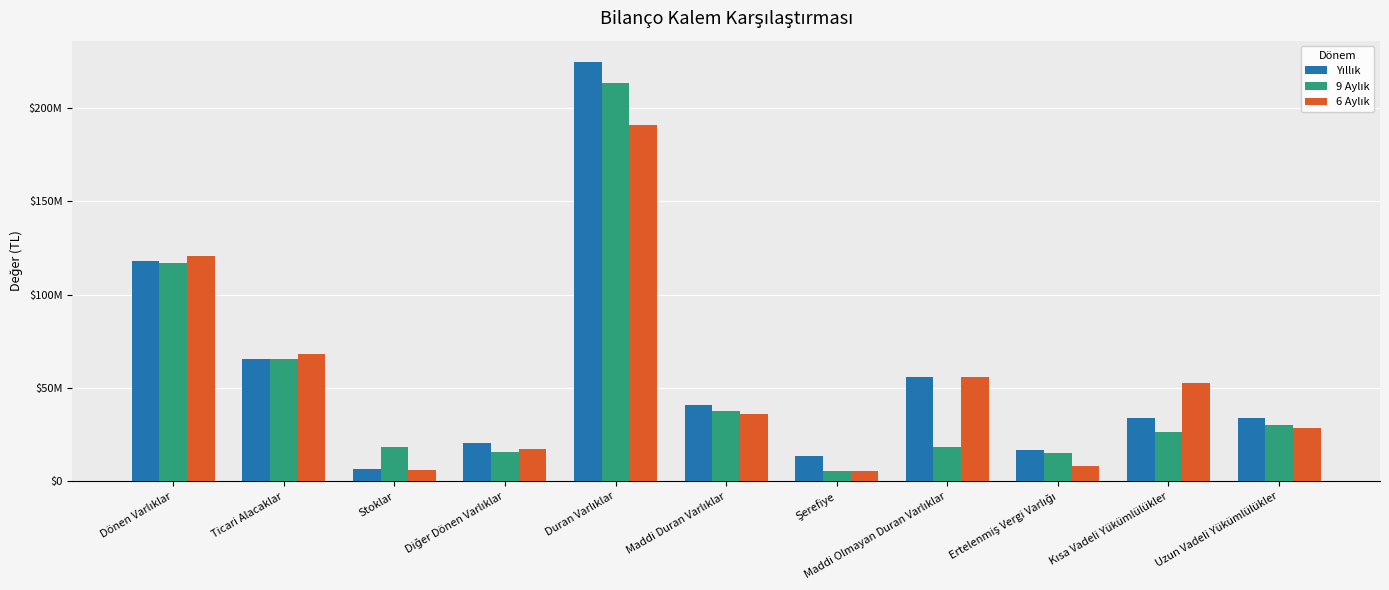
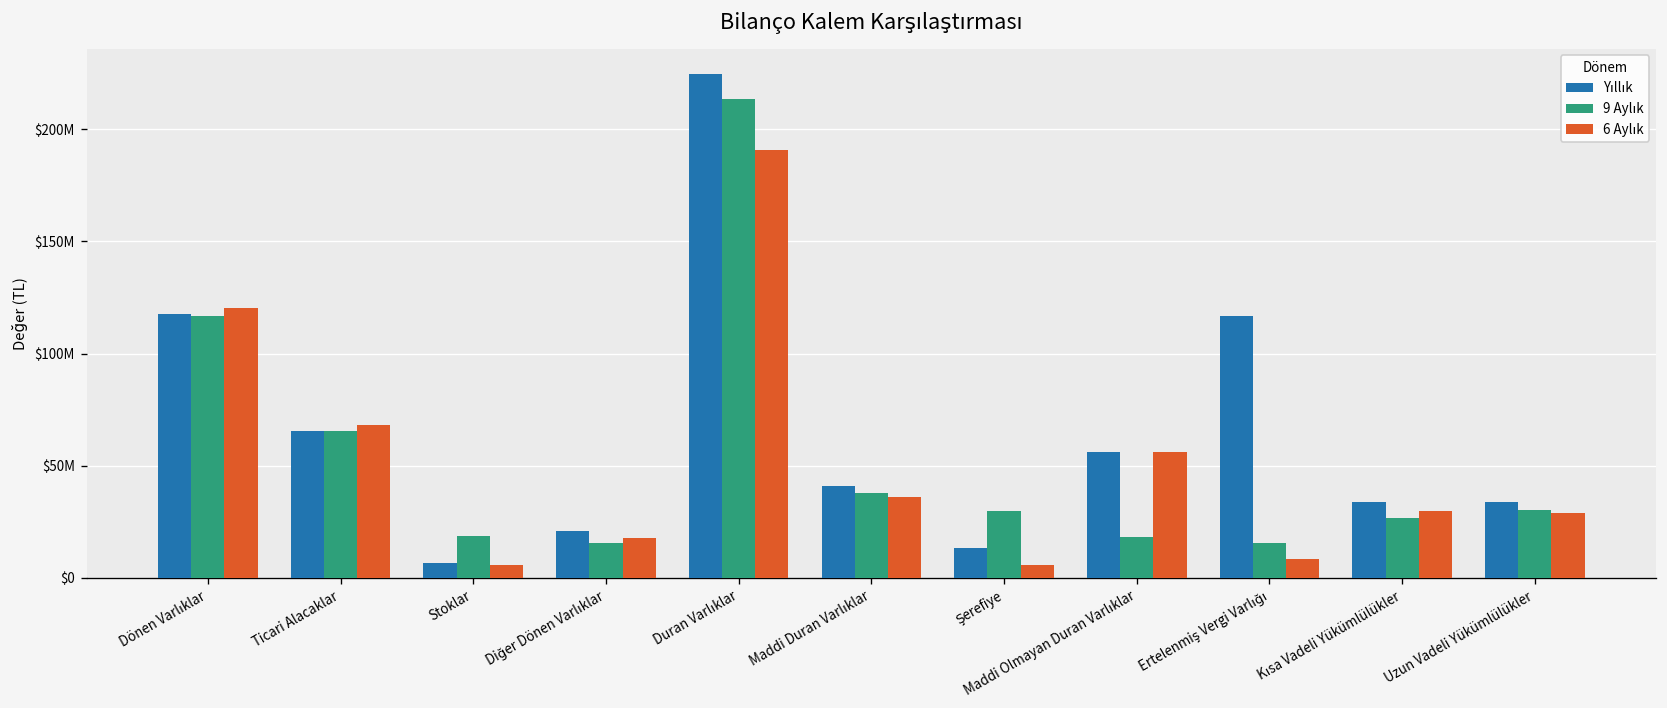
  {
    "Yıllık": {
      "Dönen Varlıklar": "$118000000",
      "Ticari Alacaklar": "$66000000",
      "Stoklar": "$7000000",
      "Diğer Dönen Varlıklar": "$21000000",
      "Duran Varlıklar": "$225000000",
      "Maddi Duran Varlıklar": "$41000000",
      "Şerefiye": "$13000000",
      "Maddi Olmayan Duran Varlıklar": "$56000000",
-     "Ertelenmiş Vergi Varlığı": "$17000000",
+     "Ertelenmiş Vergi Varlığı": "$117000000",
      "Kısa Vadeli Yükümlülükler": "$34000000",
      "Uzun Vadeli Yükümlülükler": "$34000000"
    },
    "9 Aylık": {
      "Dönen Varlıklar": "$117000000",
      "Ticari Alacaklar": "$66000000",
      "Stoklar": "$19000000",
      "Diğer Dönen Varlıklar": "$16000000",
      "Duran Varlıklar": "$213000000",
      "Maddi Duran Varlıklar": "$38000000",
-     "Şerefiye": "$6000000",
+     "Şerefiye": "$30000000",
      "Maddi Olmayan Duran Varlıklar": "$18000000",
      "Ertelenmiş Vergi Varlığı": "$15000000",
      "Kısa Vadeli Yükümlülükler": "$27000000",
      "Uzun Vadeli Yükümlülükler": "$30000000"
    },
    "6 Aylık": {
      "Dönen Varlıklar": "$121000000",
      "Ticari Alacaklar": "$68000000",
      "Stoklar": "$6000000",
      "Diğer Dönen Varlıklar": "$18000000",
      "Duran Varlıklar": "$191000000",
      "Maddi Duran Varlıklar": "$36000000",
      "Şerefiye": "$6000000",
      "Maddi Olmayan Duran Varlıklar": "$56000000",
      "Ertelenmiş Vergi Varlığı": "$8000000",
-     "Kısa Vadeli Yükümlülükler": "$53000000",
+     "Kısa Vadeli Yükümlülükler": "$30000000",
      "Uzun Vadeli Yükümlülükler": "$29000000"
    }
  }
